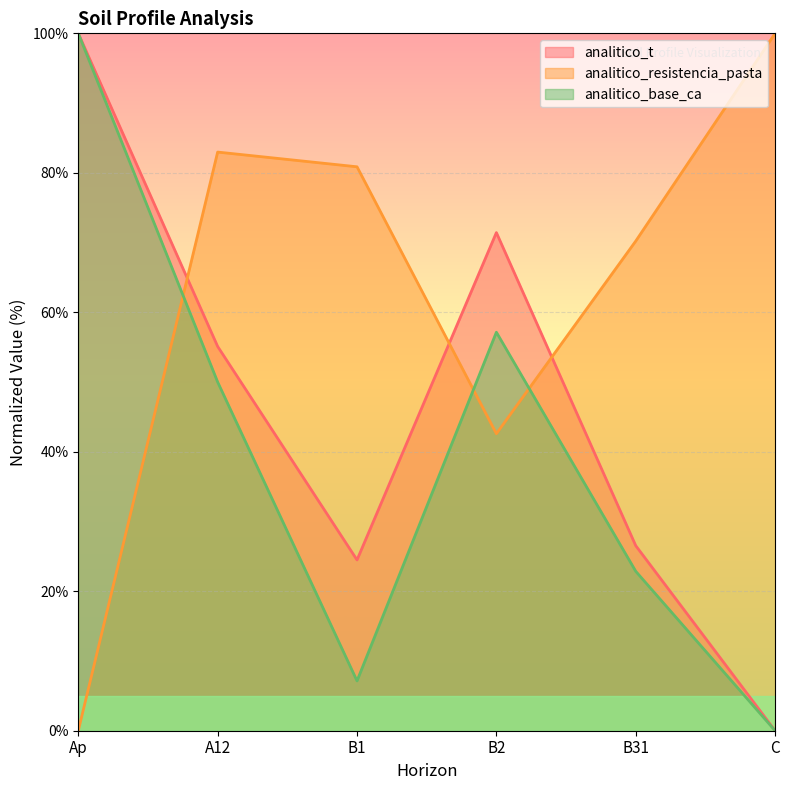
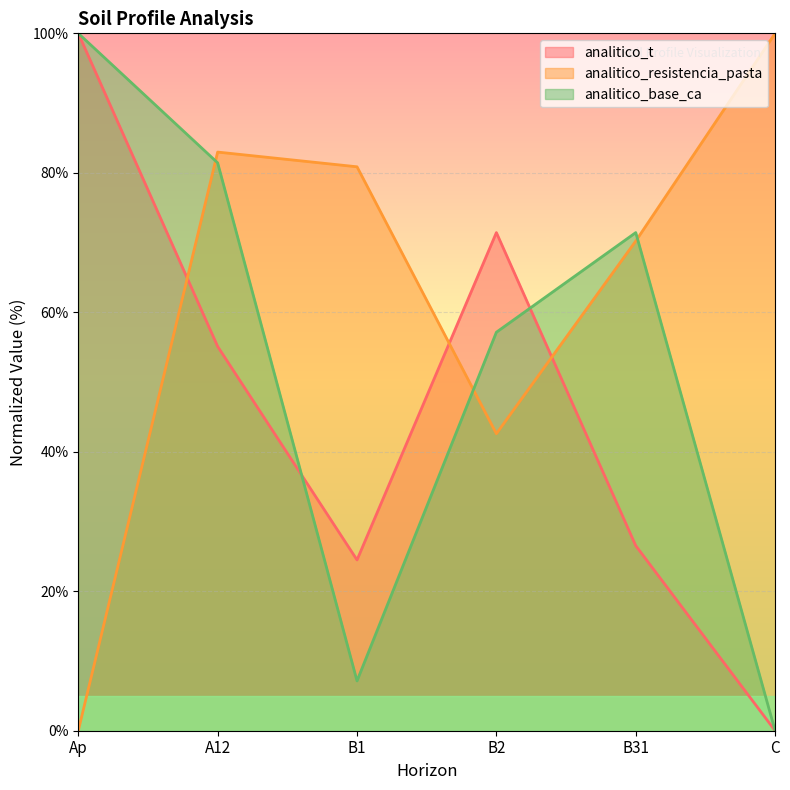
  {
    "analitico_base_ca": {
-     "A12": "50%",
+     "A12": "81%",
      "B1": "7%",
      "B2": "57%",
-     "B31": "23%"
+     "B31": "71%"
    }
  }
